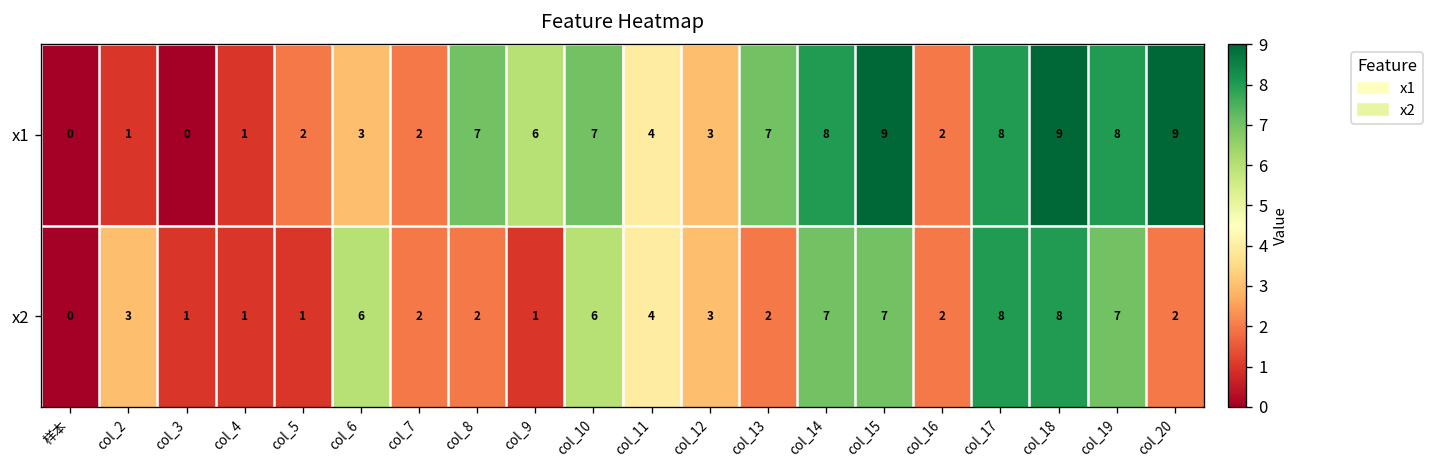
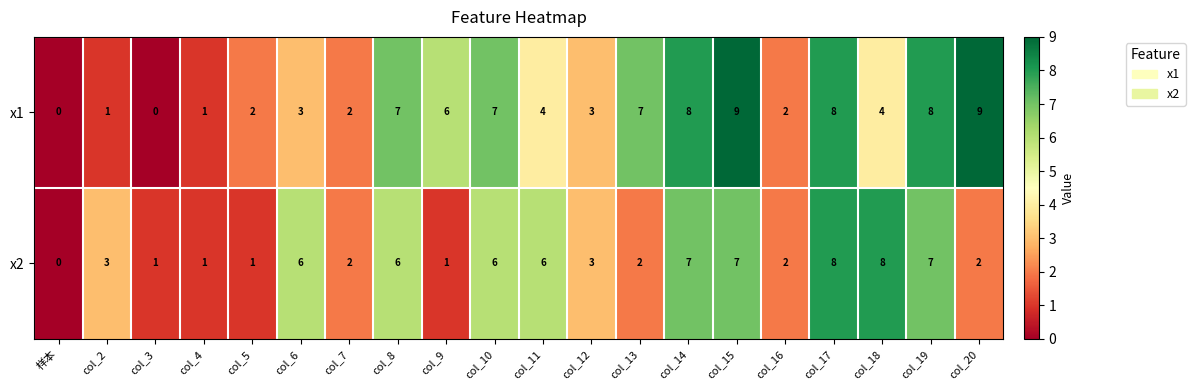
  {
    "x1": {
      "样本": 0,
      "col_2": 1,
      "col_3": 0,
      "col_4": 1,
      "col_5": 2,
      "col_6": 3,
      "col_7": 2,
      "col_8": 7,
      "col_9": 6,
      "col_10": 7,
      "col_11": 4,
      "col_12": 3,
      "col_13": 7,
      "col_14": 8,
      "col_15": 9,
      "col_16": 2,
      "col_17": 8,
-     "col_18": 9,
+     "col_18": 4,
      "col_19": 8,
      "col_20": 9
    },
    "x2": {
      "样本": 0,
      "col_2": 3,
      "col_3": 1,
      "col_4": 1,
      "col_5": 1,
      "col_6": 6,
      "col_7": 2,
-     "col_8": 2,
+     "col_8": 6,
      "col_9": 1,
      "col_10": 6,
-     "col_11": 4,
+     "col_11": 6,
      "col_12": 3,
      "col_13": 2,
      "col_14": 7,
      "col_15": 7,
      "col_16": 2,
      "col_17": 8,
      "col_18": 8,
      "col_19": 7,
      "col_20": 2
    }
  }
